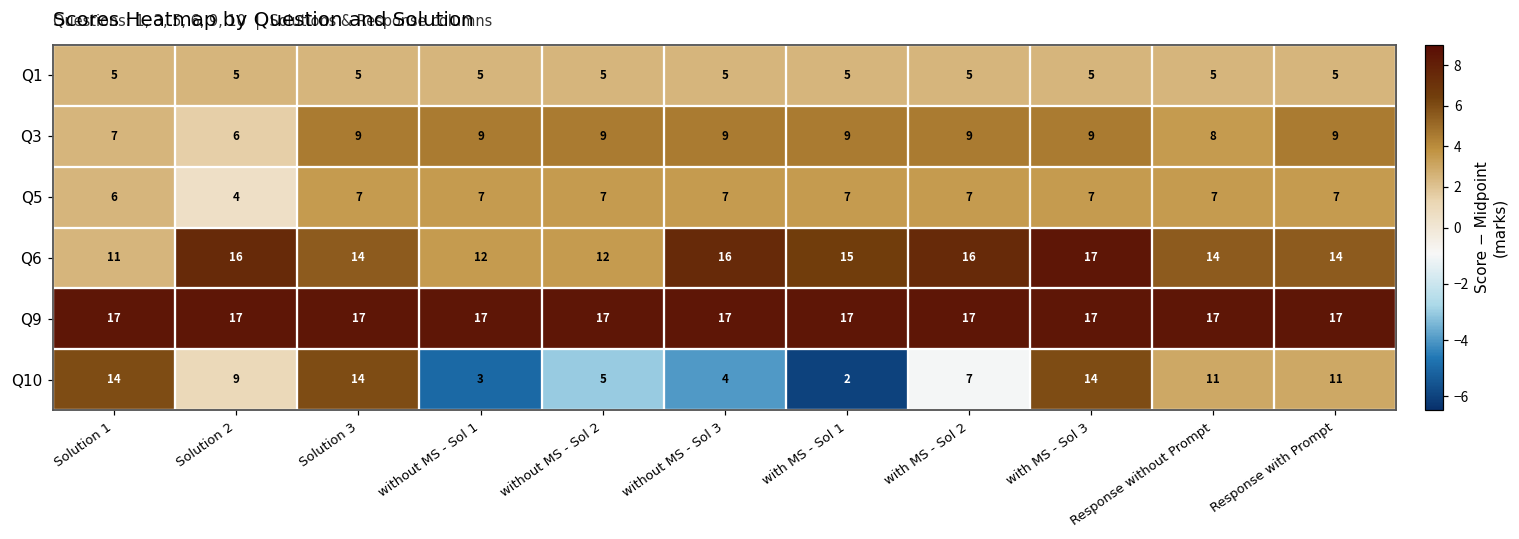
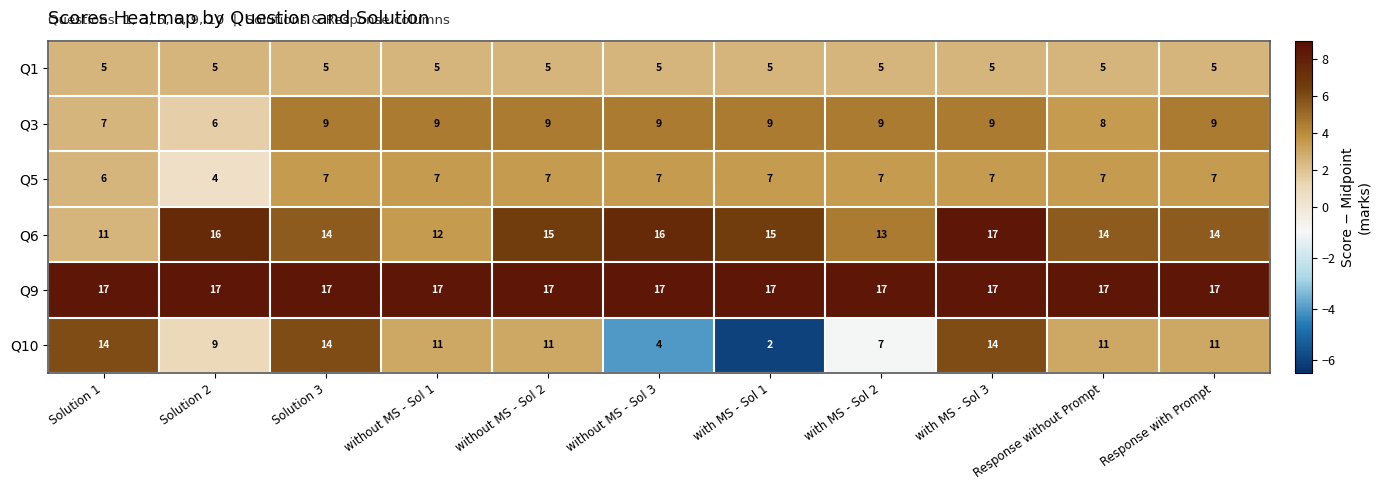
  {
    "Q1": {
      "Solution 1": 5,
      "Solution 2": 5,
      "Solution 3": 5,
      "without MS - Sol 1": 5,
      "without MS - Sol 2": 5,
      "without MS - Sol 3": 5,
      "with MS - Sol 1": 5,
      "with MS - Sol 2": 5,
      "with MS - Sol 3": 5,
      "Response without Prompt": 5,
      "Response with Prompt": 5
    },
    "Q3": {
      "Solution 1": 7,
      "Solution 2": 6,
      "Solution 3": 9,
      "without MS - Sol 1": 9,
      "without MS - Sol 2": 9,
      "without MS - Sol 3": 9,
      "with MS - Sol 1": 9,
      "with MS - Sol 2": 9,
      "with MS - Sol 3": 9,
      "Response without Prompt": 8,
      "Response with Prompt": 9
    },
    "Q5": {
      "Solution 1": 6,
      "Solution 2": 4,
      "Solution 3": 7,
      "without MS - Sol 1": 7,
      "without MS - Sol 2": 7,
      "without MS - Sol 3": 7,
      "with MS - Sol 1": 7,
      "with MS - Sol 2": 7,
      "with MS - Sol 3": 7,
      "Response without Prompt": 7,
      "Response with Prompt": 7
    },
    "Q6": {
      "Solution 1": 11,
      "Solution 2": 16,
      "Solution 3": 14,
      "without MS - Sol 1": 12,
-     "without MS - Sol 2": 12,
+     "without MS - Sol 2": 15,
      "without MS - Sol 3": 16,
      "with MS - Sol 1": 15,
-     "with MS - Sol 2": 16,
+     "with MS - Sol 2": 13,
      "with MS - Sol 3": 17,
      "Response without Prompt": 14,
      "Response with Prompt": 14
    },
    "Q9": {
      "Solution 1": 17,
      "Solution 2": 17,
      "Solution 3": 17,
      "without MS - Sol 1": 17,
      "without MS - Sol 2": 17,
      "without MS - Sol 3": 17,
      "with MS - Sol 1": 17,
      "with MS - Sol 2": 17,
      "with MS - Sol 3": 17,
      "Response without Prompt": 17,
      "Response with Prompt": 17
    },
    "Q10": {
      "Solution 1": 14,
      "Solution 2": 9,
      "Solution 3": 14,
-     "without MS - Sol 1": 3,
-     "without MS - Sol 2": 5,
+     "without MS - Sol 1": 11,
+     "without MS - Sol 2": 11,
      "without MS - Sol 3": 4,
      "with MS - Sol 1": 2,
      "with MS - Sol 2": 7,
      "with MS - Sol 3": 14,
      "Response without Prompt": 11,
      "Response with Prompt": 11
    }
  }
